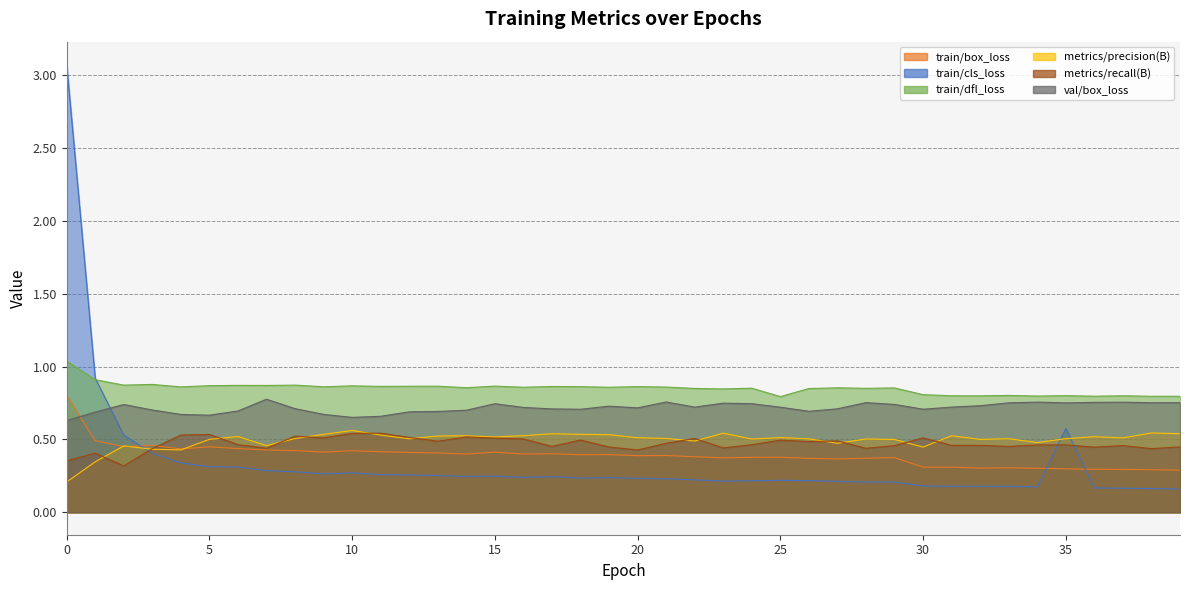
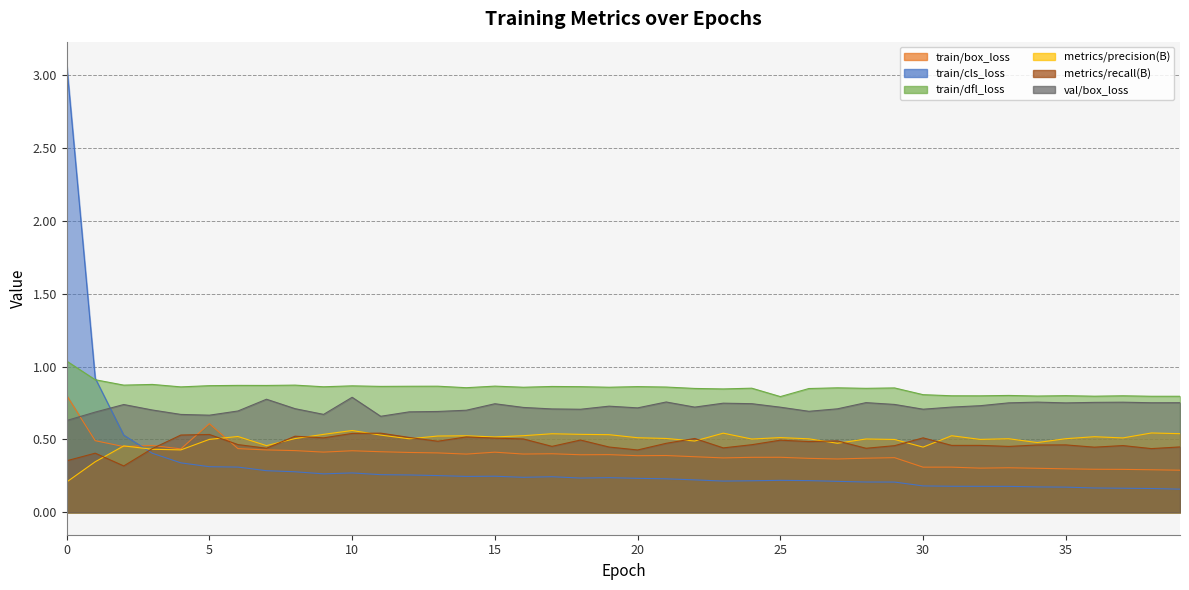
  {
    "train/box_loss": {
      "0": 0.80,
-     "5": 0.45,
+     "5": 0.61,
      "10": 0.42,
      "15": 0.41,
      "20": 0.39,
      "25": 0.38,
      "30": 0.31,
      "35": 0.30
    },
    "train/cls_loss": {
      "0": 3.08,
      "5": 0.31,
      "10": 0.27,
      "15": 0.25,
      "20": 0.23,
      "25": 0.22,
      "30": 0.18,
-     "35": 0.57
+     "35": 0.17
    },
    "train/dfl_loss": {
      "0": 1.04,
      "5": 0.87,
      "10": 0.87,
      "15": 0.87,
      "20": 0.86,
      "25": 0.79,
      "30": 0.81,
      "35": 0.80
    },
    "metrics/precision(B)": {
      "0": 0.21,
      "5": 0.50,
      "10": 0.56,
      "20": 0.51,
      "25": 0.51,
      "30": 0.45,
      "35": 0.51
    },
    "metrics/recall(B)": {
      "0": 0.35,
      "5": 0.53,
      "10": 0.54,
      "20": 0.43,
      "25": 0.50,
      "30": 0.51,
      "35": 0.46
    },
    "val/box_loss": {
      "0": 0.63,
      "5": 0.67,
-     "10": 0.65,
+     "10": 0.79,
      "15": 0.75,
      "20": 0.72,
      "25": 0.72,
      "30": 0.71,
      "35": 0.75
    }
  }
